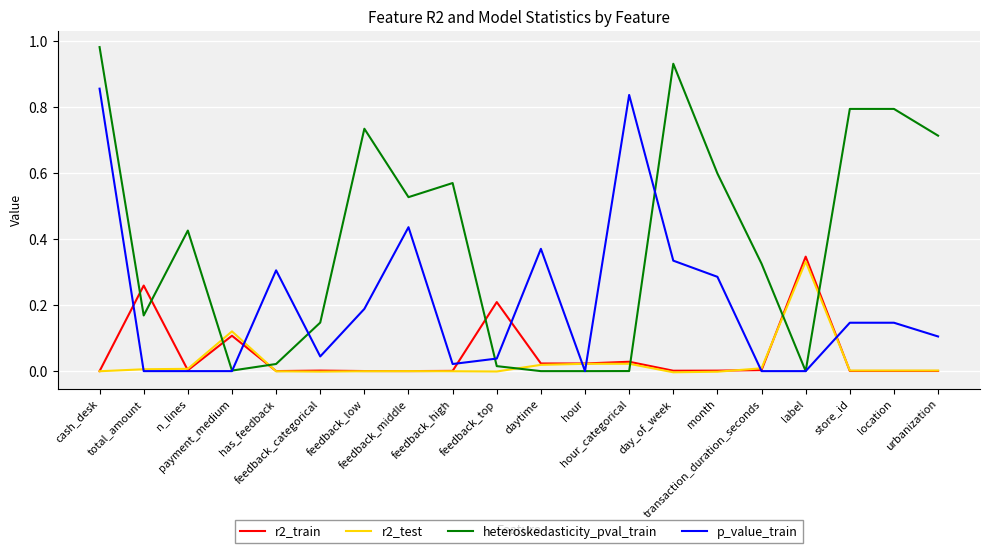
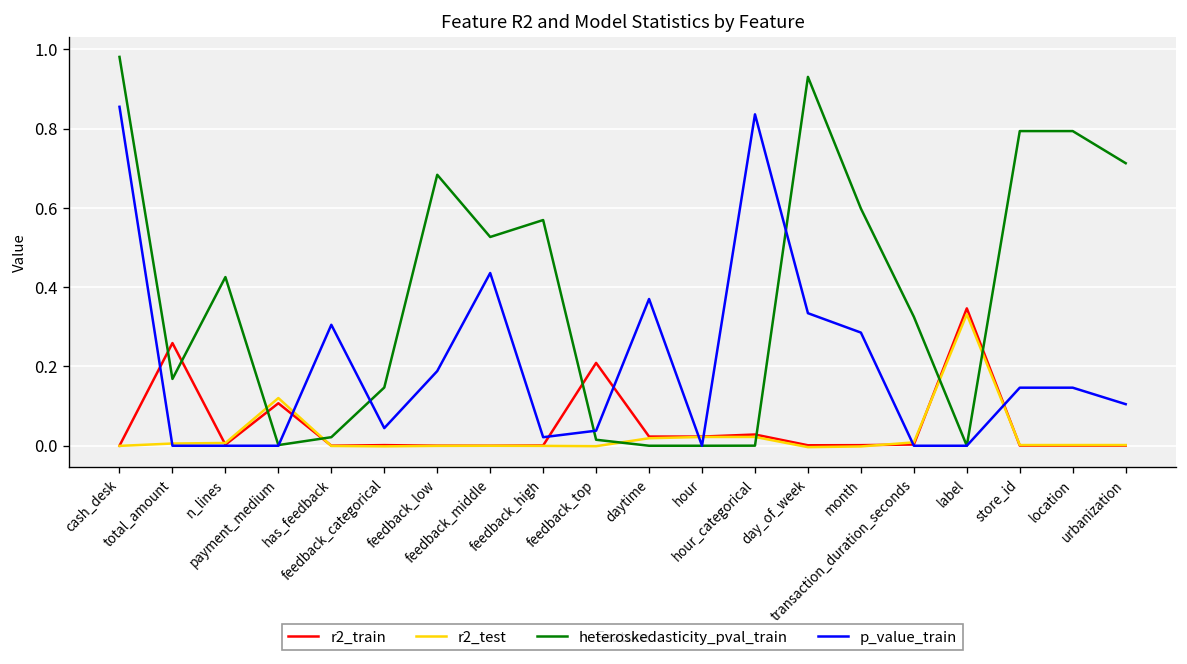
  {
    "r2_train": {
      "total_amount": 0.26,
      "payment_medium": 0.11,
      "feedback_top": 0.21,
      "label": 0.35
    },
    "r2_test": {
      "payment_medium": 0.12,
      "feedback_top": 0.00,
      "label": 0.33
    },
    "heteroskedasticity_pval_train": {
      "cash_desk": 0.98,
      "total_amount": 0.17,
      "n_lines": 0.43,
      "has_feedback": 0.02,
      "feedback_categorical": 0.15,
-     "feedback_low": 0.73,
+     "feedback_low": 0.68,
      "feedback_middle": 0.53,
      "feedback_high": 0.57,
      "feedback_top": 0.02,
      "daytime": 0.00,
      "hour_categorical": 0.00,
      "day_of_week": 0.93,
      "month": 0.60,
      "transaction_duration_seconds": 0.33,
      "store_id": 0.79,
      "location": 0.79,
      "urbanization": 0.71
    },
    "p_value_train": {
      "cash_desk": 0.85,
      "has_feedback": 0.31,
      "feedback_categorical": 0.04,
      "feedback_low": 0.19,
      "feedback_middle": 0.44,
      "feedback_high": 0.02,
      "feedback_top": 0.04,
      "daytime": 0.37,
      "hour_categorical": 0.84,
      "day_of_week": 0.33,
      "month": 0.29,
      "store_id": 0.15,
      "location": 0.15,
      "urbanization": 0.10
    }
  }
